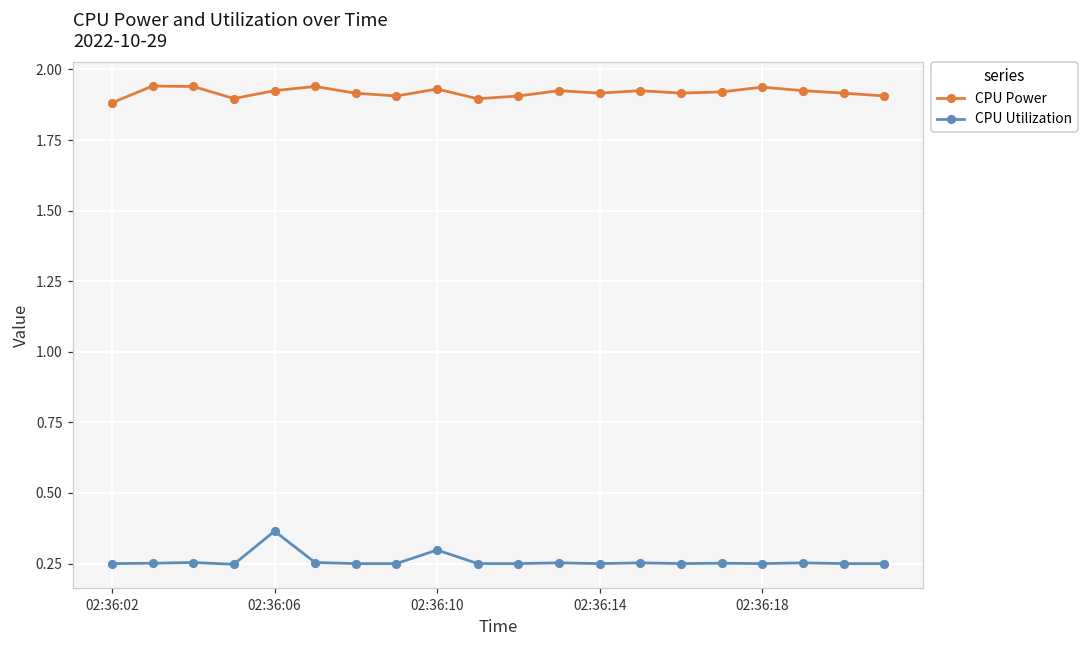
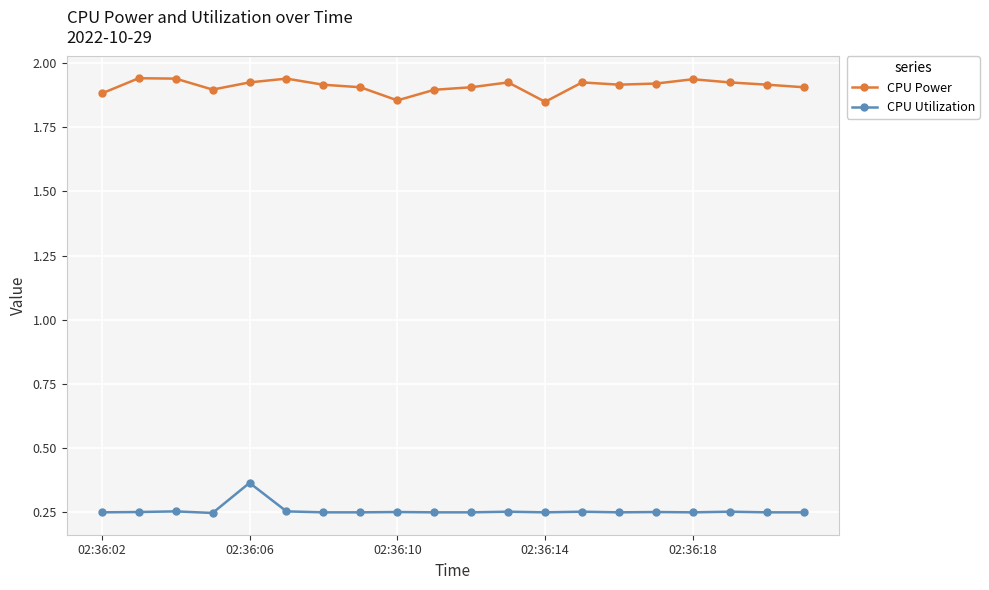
  {
    "CPU Power": {
      "02:36:02": 1.88,
      "02:36:06": 1.92,
-     "02:36:10": 1.93,
-     "02:36:14": 1.92,
+     "02:36:10": 1.85,
+     "02:36:14": 1.85,
      "02:36:18": 1.94
    },
    "CPU Utilization": {
      "02:36:02": 0.25,
      "02:36:06": 0.36,
-     "02:36:10": 0.30,
+     "02:36:10": 0.25,
      "02:36:14": 0.25,
      "02:36:18": 0.25
    }
  }
